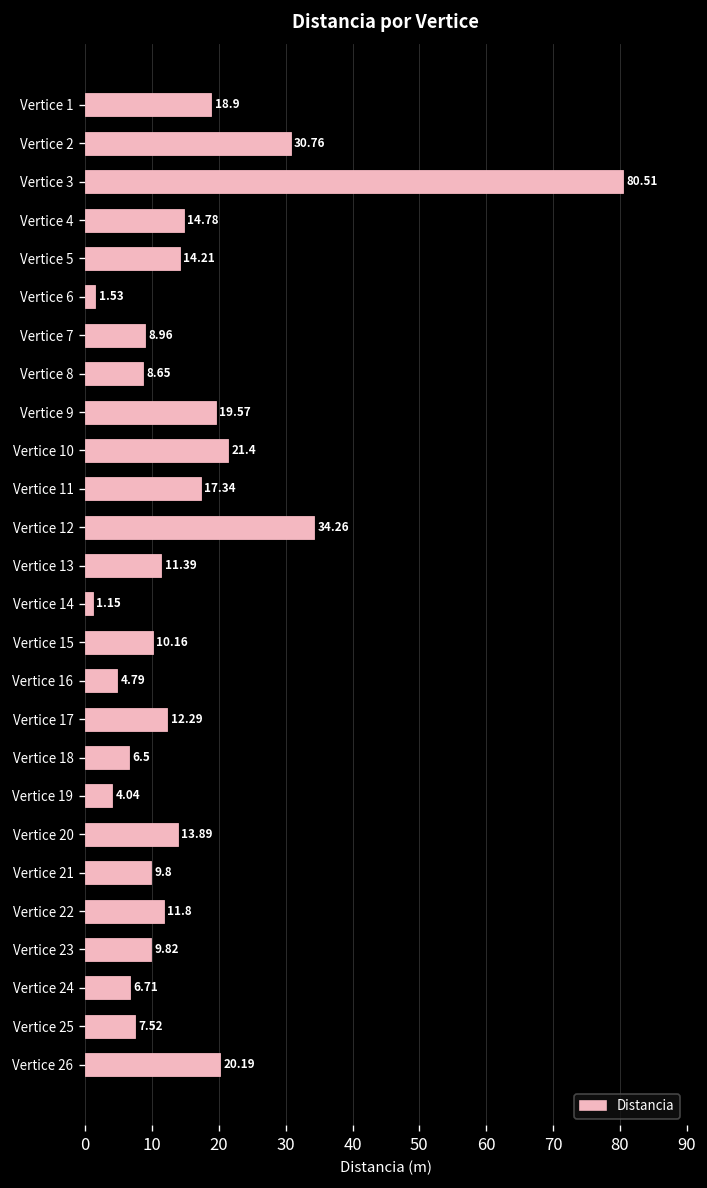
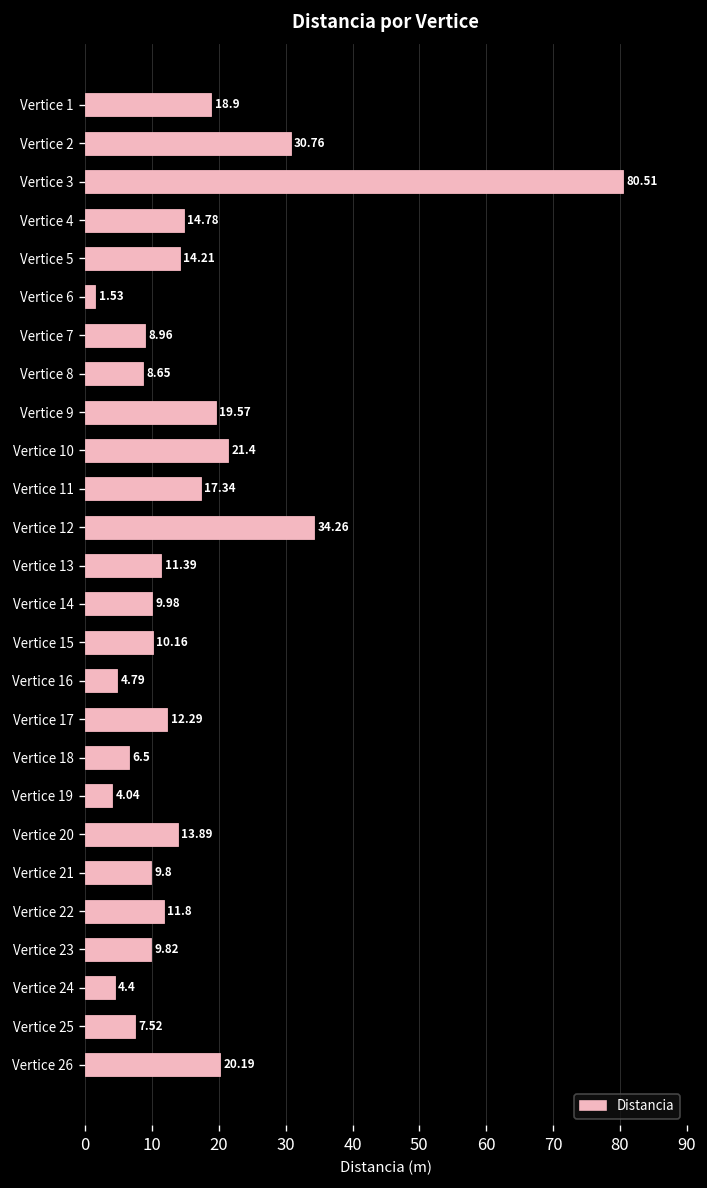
  {
    "Vertice 1": 18.9,
    "Vertice 2": 30.76,
    "Vertice 3": 80.51,
    "Vertice 4": 14.78,
    "Vertice 5": 14.21,
    "Vertice 6": 1.53,
    "Vertice 7": 8.96,
    "Vertice 8": 8.65,
    "Vertice 9": 19.57,
    "Vertice 10": 21.4,
    "Vertice 11": 17.34,
    "Vertice 12": 34.26,
    "Vertice 13": 11.39,
-   "Vertice 14": 1.15,
+   "Vertice 14": 9.98,
    "Vertice 15": 10.16,
    "Vertice 16": 4.79,
    "Vertice 17": 12.29,
    "Vertice 18": 6.5,
    "Vertice 19": 4.04,
    "Vertice 20": 13.89,
    "Vertice 21": 9.8,
    "Vertice 22": 11.8,
    "Vertice 23": 9.82,
-   "Vertice 24": 6.71,
+   "Vertice 24": 4.4,
    "Vertice 25": 7.52,
    "Vertice 26": 20.19
  }
